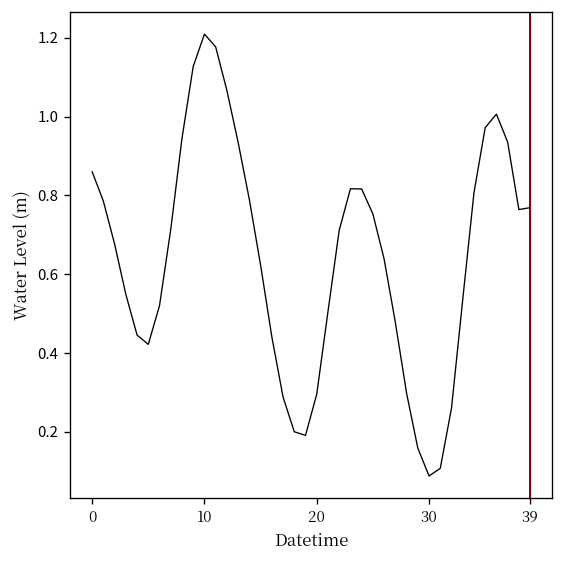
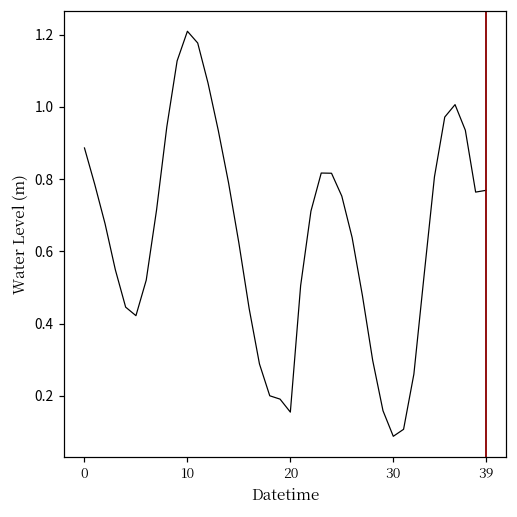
  {
-   "0": 0.86,
+   "0": 0.89,
    "10": 1.21,
-   "20": 0.30,
+   "20": 0.16,
    "30": 0.09,
    "39": 0.77
  }
